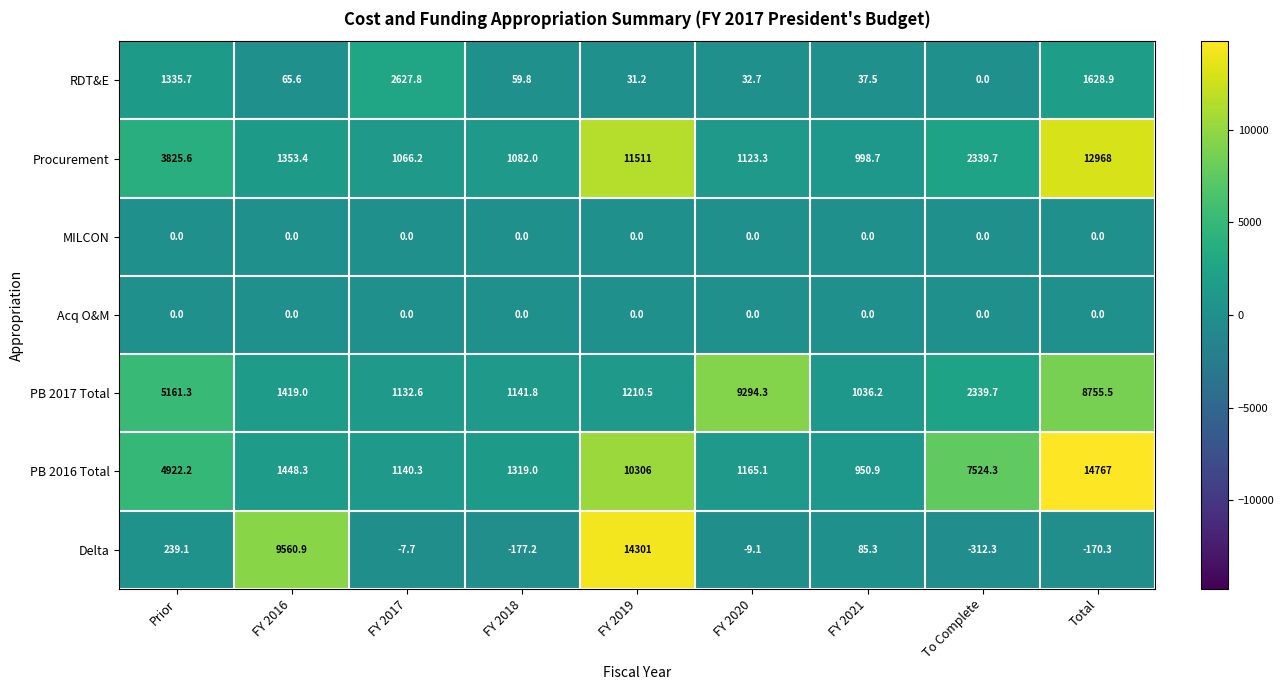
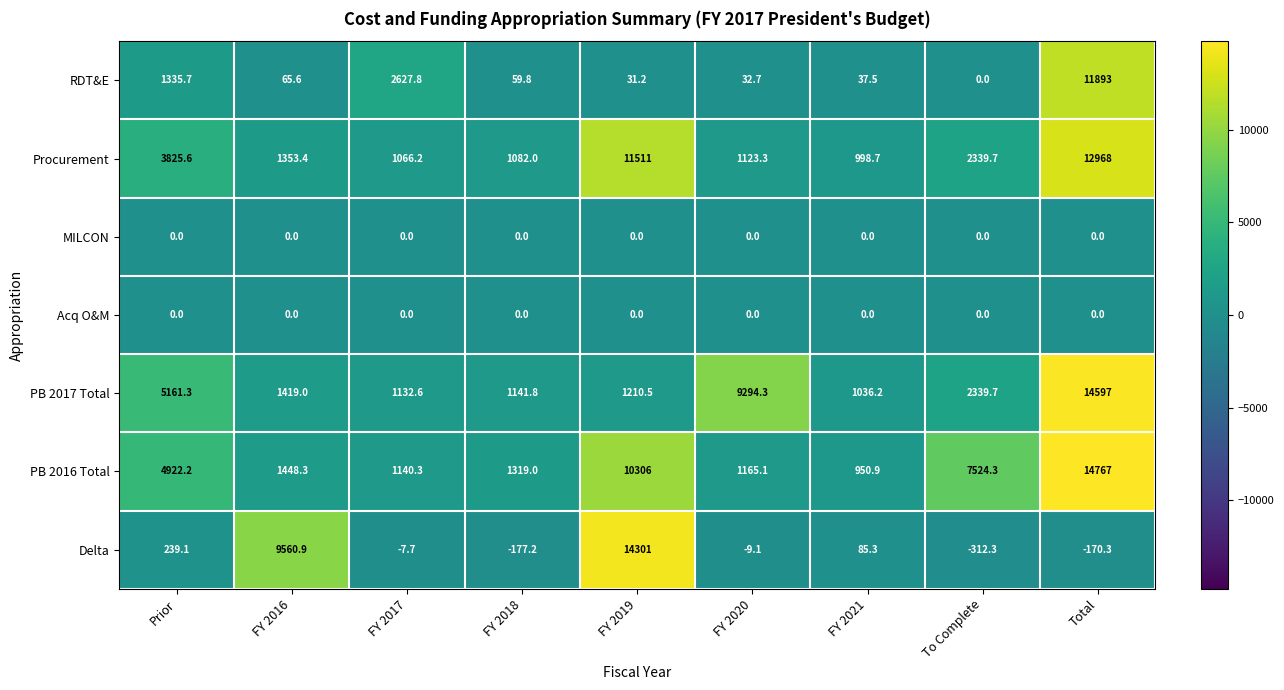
  {
    "RDT&E": {
      "Prior": 1335.7,
      "FY 2016": 65.6,
      "FY 2017": 2627.8,
      "FY 2018": 59.8,
      "FY 2019": 31.2,
      "FY 2020": 32.7,
      "FY 2021": 37.5,
      "To Complete": 0.0,
-     "Total": 1628.9
+     "Total": 11893
    },
    "Procurement": {
      "Prior": 3825.6,
      "FY 2016": 1353.4,
      "FY 2017": 1066.2,
      "FY 2018": 1082.0,
      "FY 2019": 11511,
      "FY 2020": 1123.3,
      "FY 2021": 998.7,
      "To Complete": 2339.7,
      "Total": 12968
    },
    "MILCON": {
      "Prior": 0.0,
      "FY 2016": 0.0,
      "FY 2017": 0.0,
      "FY 2018": 0.0,
      "FY 2019": 0.0,
      "FY 2020": 0.0,
      "FY 2021": 0.0,
      "To Complete": 0.0,
      "Total": 0.0
    },
    "Acq O&M": {
      "Prior": 0.0,
      "FY 2016": 0.0,
      "FY 2017": 0.0,
      "FY 2018": 0.0,
      "FY 2019": 0.0,
      "FY 2020": 0.0,
      "FY 2021": 0.0,
      "To Complete": 0.0,
      "Total": 0.0
    },
    "PB 2017 Total": {
      "Prior": 5161.3,
      "FY 2016": 1419.0,
      "FY 2017": 1132.6,
      "FY 2018": 1141.8,
      "FY 2019": 1210.5,
      "FY 2020": 9294.3,
      "FY 2021": 1036.2,
      "To Complete": 2339.7,
-     "Total": 8755.5
+     "Total": 14597
    },
    "PB 2016 Total": {
      "Prior": 4922.2,
      "FY 2016": 1448.3,
      "FY 2017": 1140.3,
      "FY 2018": 1319.0,
      "FY 2019": 10306,
      "FY 2020": 1165.1,
      "FY 2021": 950.9,
      "To Complete": 7524.3,
      "Total": 14767
    },
    "Delta": {
      "Prior": 239.1,
      "FY 2016": 9560.9,
      "FY 2017": -7.7,
      "FY 2018": -177.2,
      "FY 2019": 14301,
      "FY 2020": -9.1,
      "FY 2021": 85.3,
      "To Complete": -312.3,
      "Total": -170.3
    }
  }
